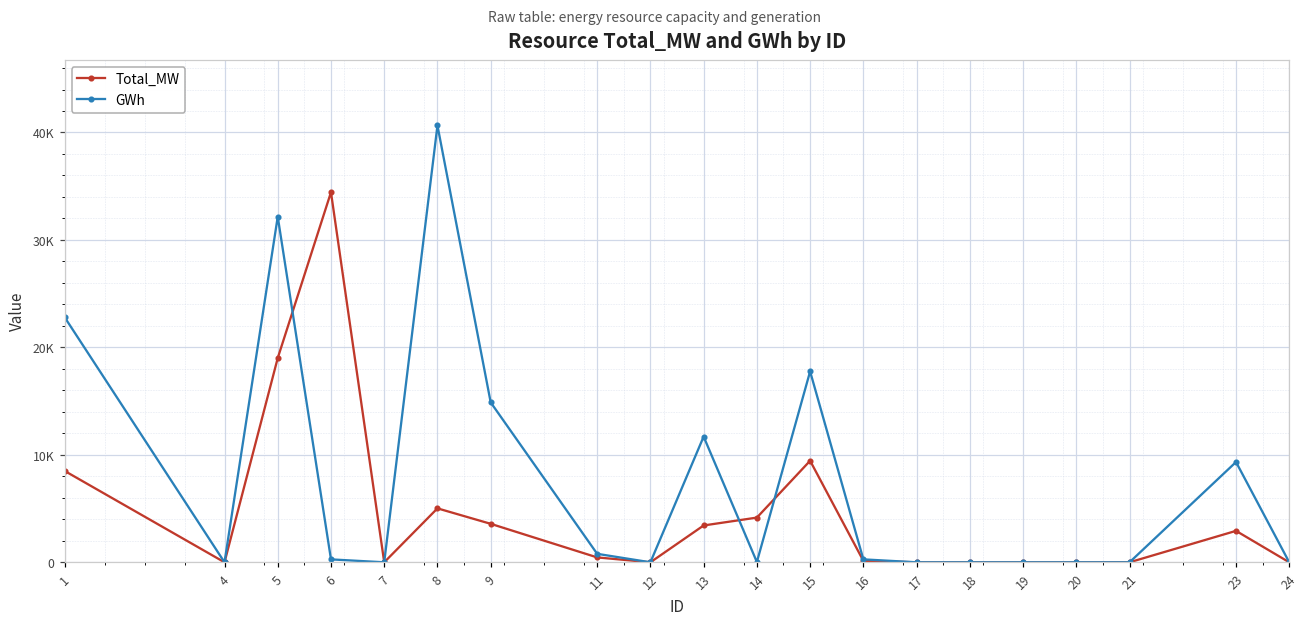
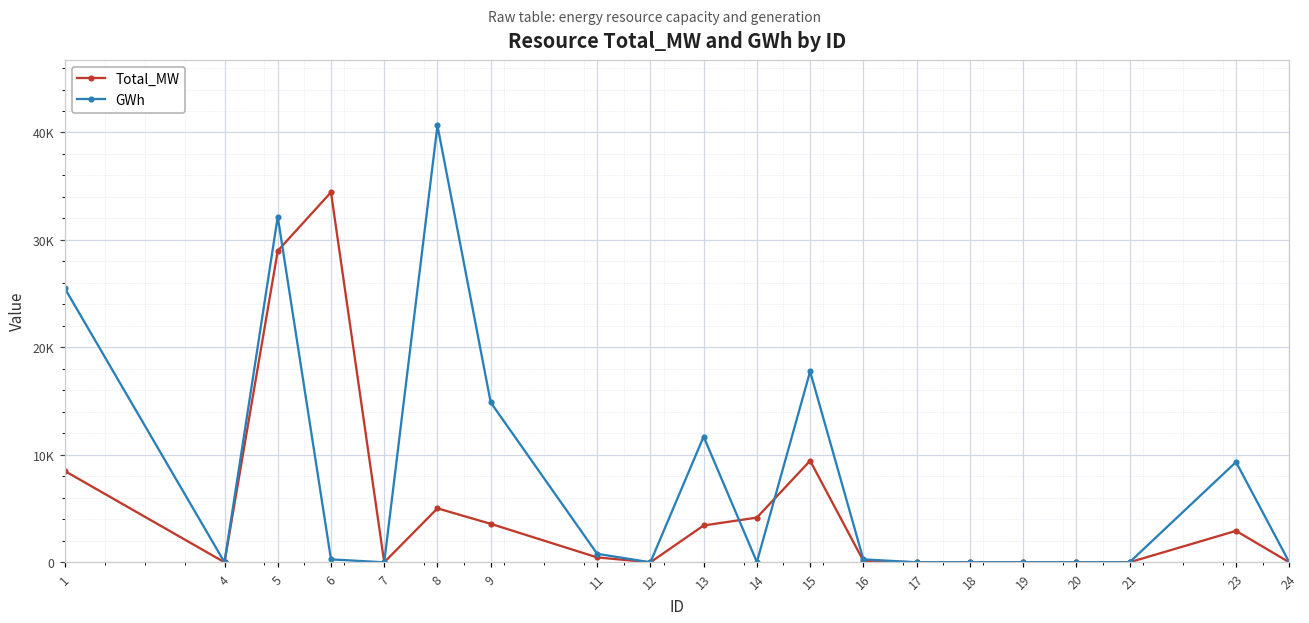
  {
    "Total_MW": {
      "1": 8000,
-     "5": 19000,
+     "5": 29000,
      "6": 34000,
      "8": 5000,
      "9": 4000,
      "11": 0,
      "13": 3000,
      "14": 4000,
      "15": 9000,
      "23": 3000
    },
    "GWh": {
-     "1": 23000,
+     "1": 25000,
      "5": 32000,
      "6": 0,
      "8": 41000,
      "9": 15000,
      "11": 1000,
      "13": 12000,
      "14": 0,
      "15": 18000,
      "23": 9000
    }
  }
